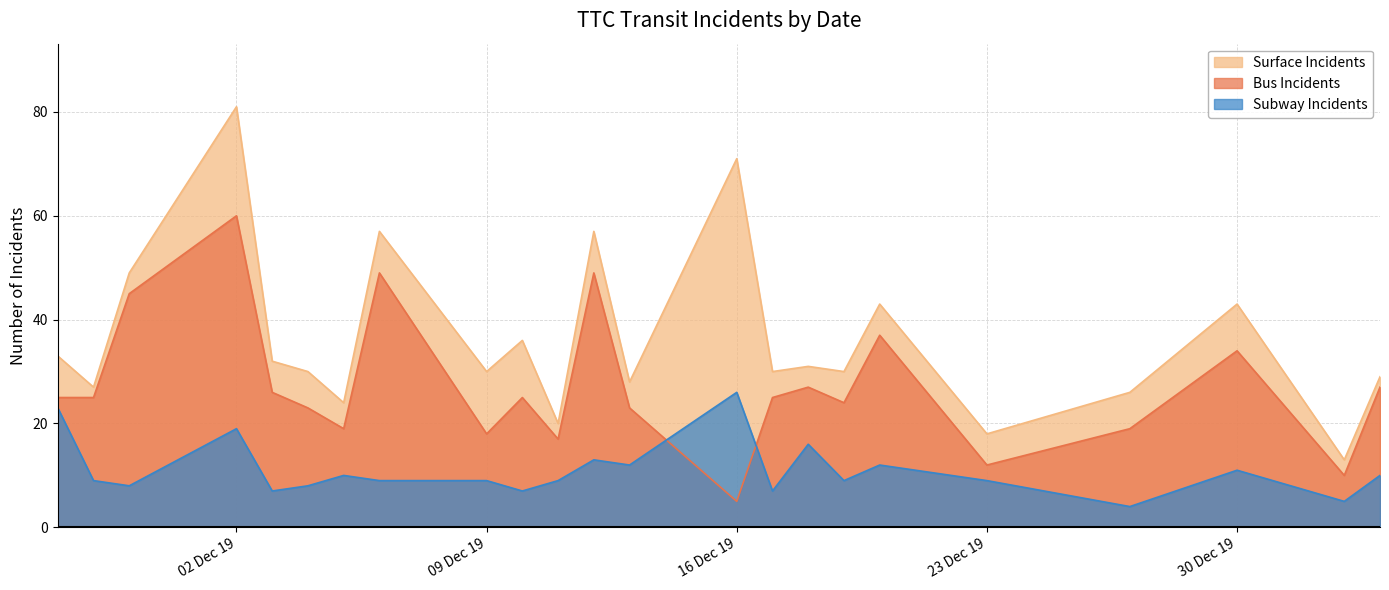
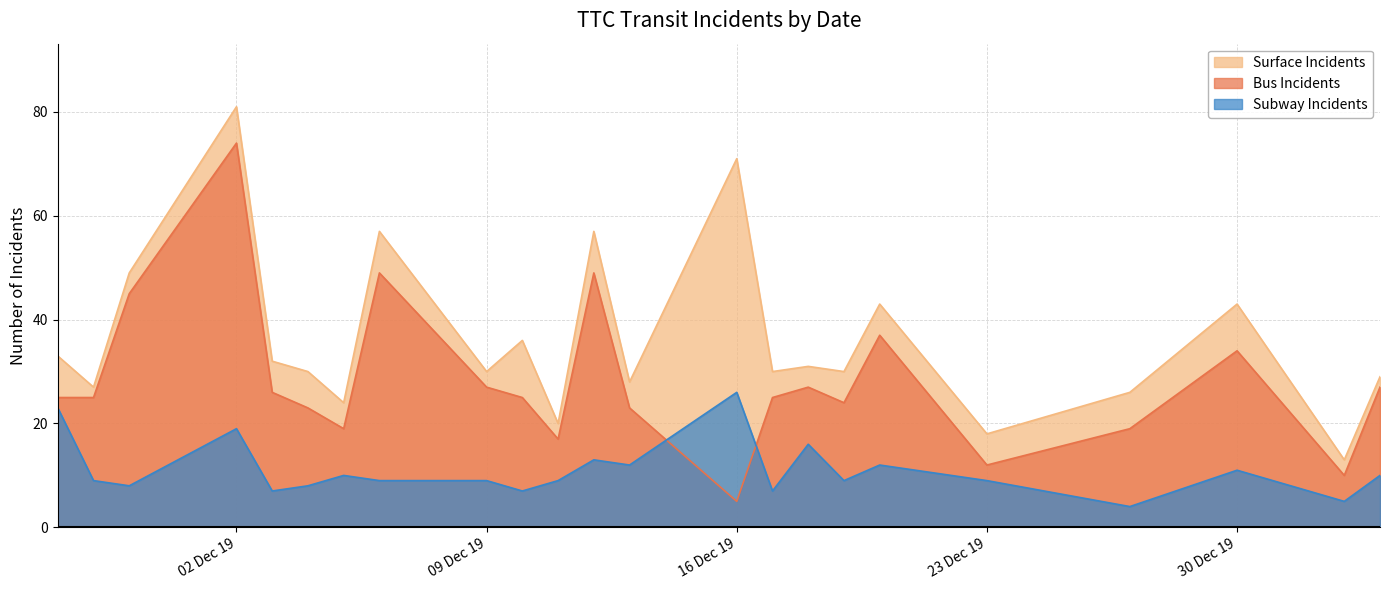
  {
    "Surface Incidents": {
      "02 Dec 19": 81,
      "09 Dec 19": 30,
      "16 Dec 19": 71,
      "23 Dec 19": 18,
      "30 Dec 19": 43
    },
    "Bus Incidents": {
-     "02 Dec 19": 60,
-     "09 Dec 19": 18,
+     "02 Dec 19": 74,
+     "09 Dec 19": 27,
      "16 Dec 19": 5,
      "23 Dec 19": 12,
      "30 Dec 19": 34
    },
    "Subway Incidents": {
      "02 Dec 19": 19,
      "09 Dec 19": 9,
      "16 Dec 19": 26,
      "23 Dec 19": 9,
      "30 Dec 19": 11
    }
  }
